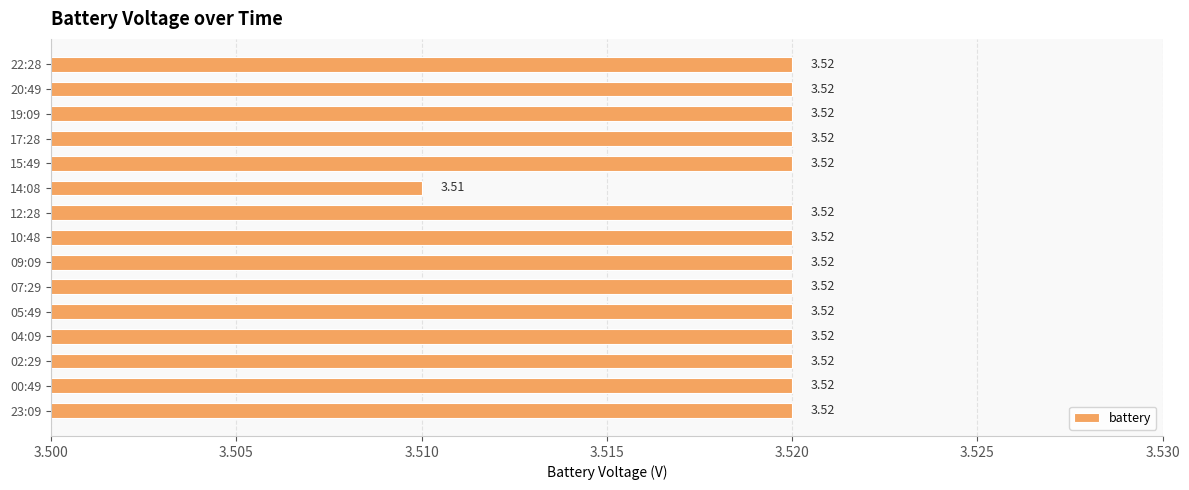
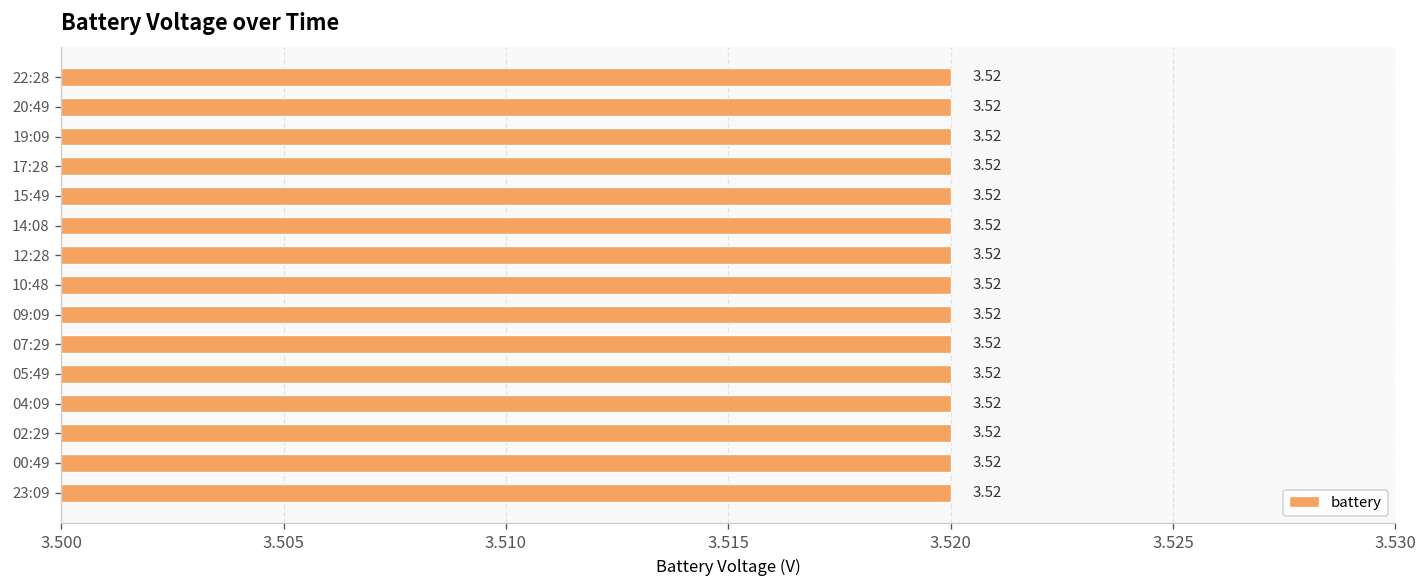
  {
    "22:28": 3.52,
    "20:49": 3.52,
    "19:09": 3.52,
    "17:28": 3.52,
    "15:49": 3.52,
-   "14:08": 3.51,
+   "14:08": 3.52,
    "12:28": 3.52,
    "10:48": 3.52,
    "09:09": 3.52,
    "07:29": 3.52,
    "05:49": 3.52,
    "04:09": 3.52,
    "02:29": 3.52,
    "00:49": 3.52,
    "23:09": 3.52
  }
